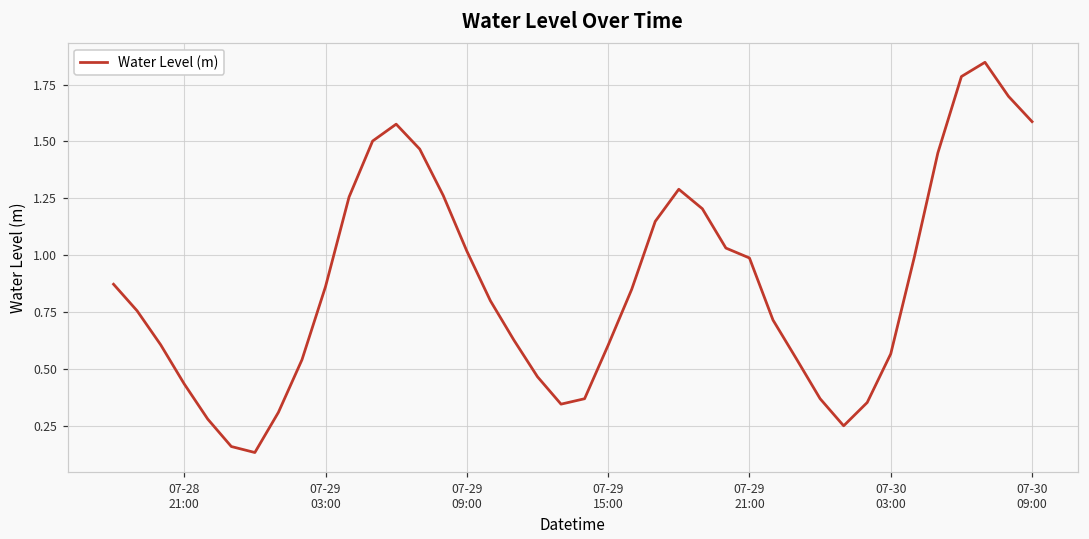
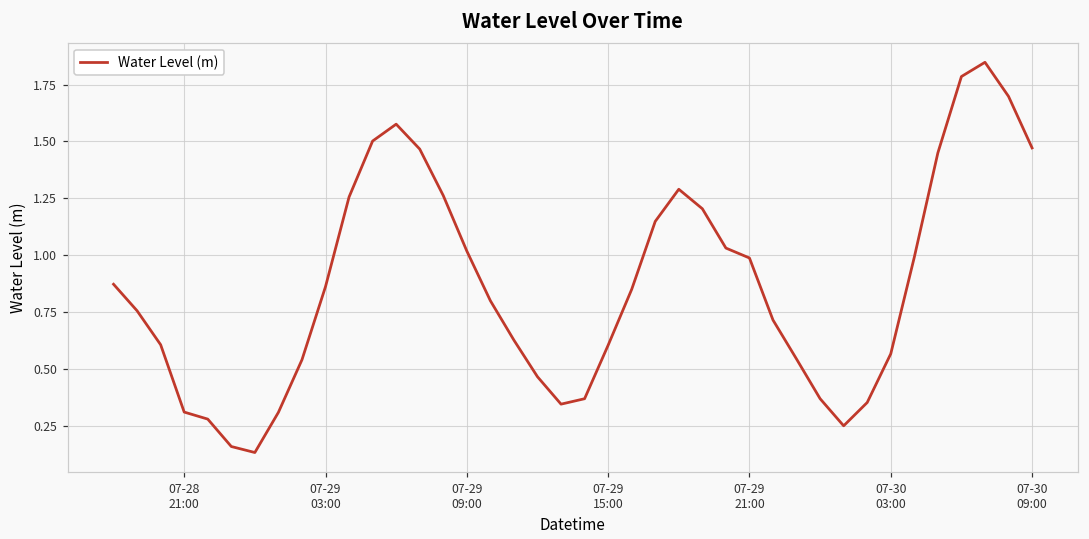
  {
-   "07-28 21:00": 0.44,
+   "07-28 21:00": 0.31,
    "07-29 03:00": 0.86,
    "07-29 09:00": 1.02,
    "07-29 15:00": 0.60,
    "07-29 21:00": 0.99,
    "07-30 03:00": 0.57,
-   "07-30 09:00": 1.59
+   "07-30 09:00": 1.47
  }
